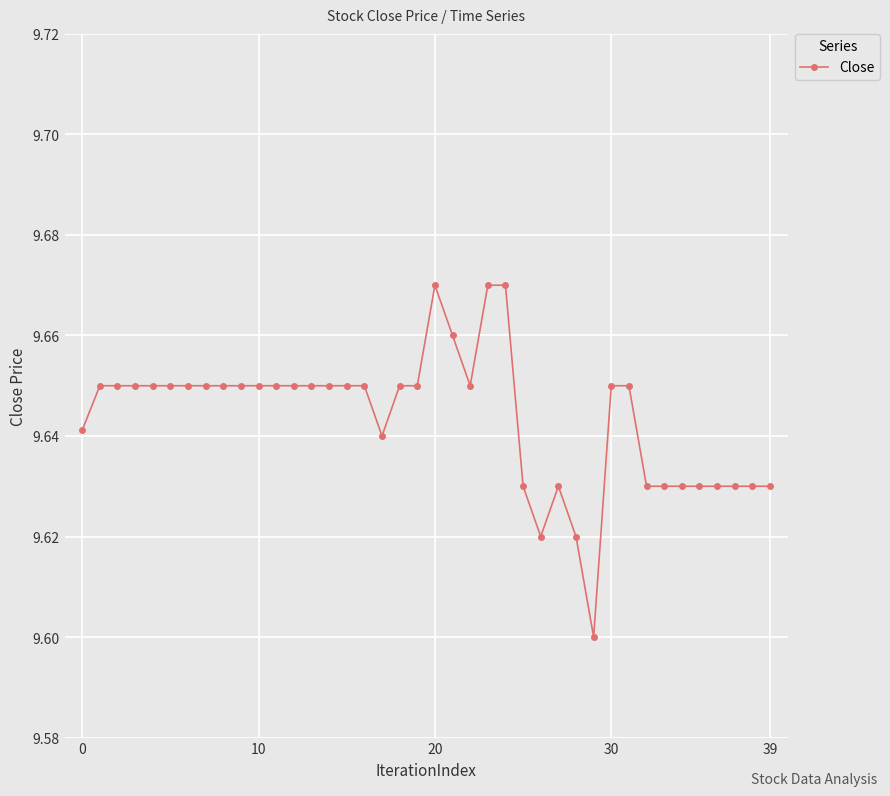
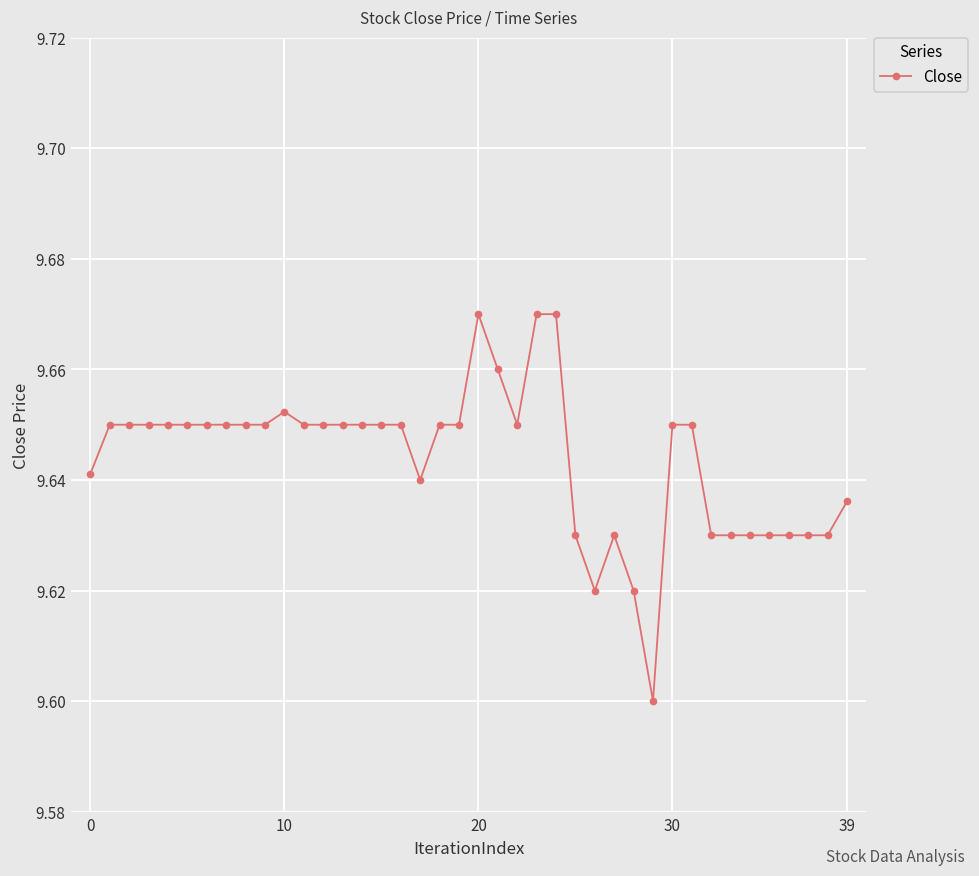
  {
    "0": 9.641,
-   "10": 9.650,
+   "10": 9.652,
    "20": 9.670,
    "30": 9.650,
-   "39": 9.630
+   "39": 9.636
  }
